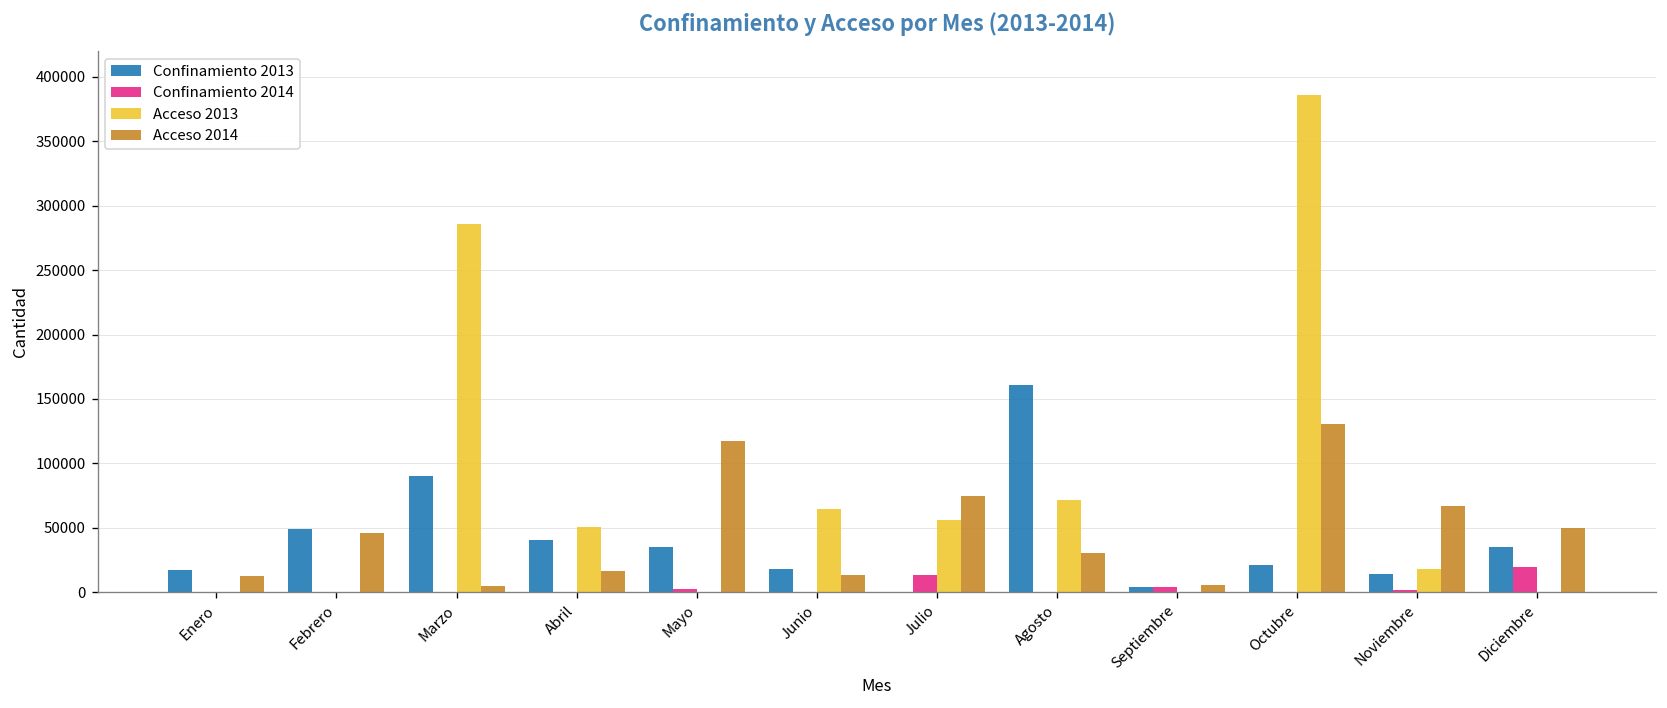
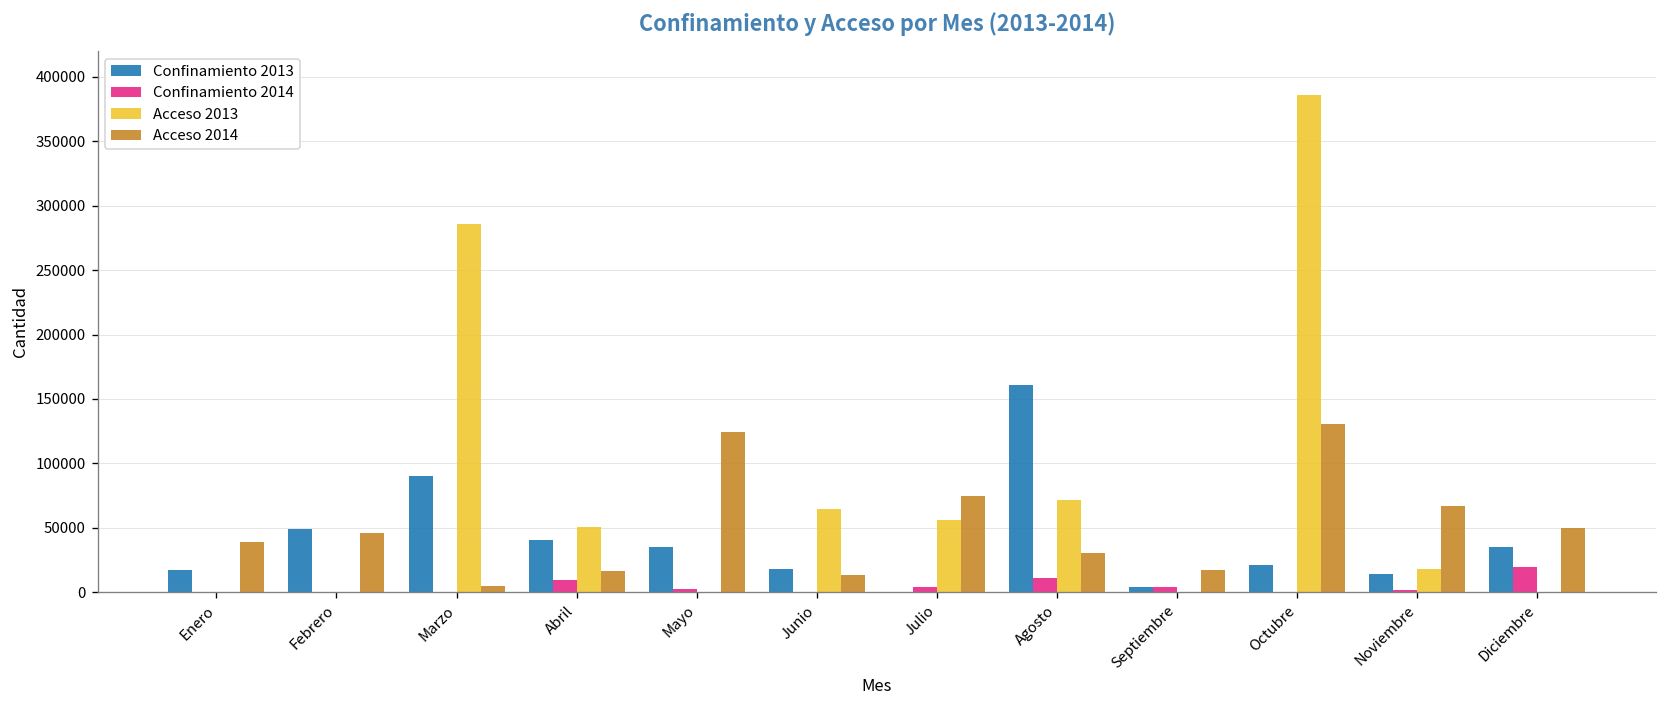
  {
    "Confinamiento 2013": {
      "Enero": 17000,
      "Febrero": 49000,
      "Marzo": 90000,
      "Abril": 40000,
      "Mayo": 35000,
      "Junio": 18000,
      "Julio": 0,
      "Agosto": 161000,
      "Septiembre": 4000,
      "Octubre": 21000,
      "Noviembre": 14000,
      "Diciembre": 35000
    },
    "Confinamiento 2014": {
      "Enero": 0,
      "Marzo": 0,
-     "Abril": 0,
+     "Abril": 9000,
      "Mayo": 3000,
      "Junio": 0,
-     "Julio": 13000,
-     "Agosto": 0,
+     "Julio": 4000,
+     "Agosto": 11000,
      "Septiembre": 4000,
      "Octubre": 0,
      "Diciembre": 20000
    },
    "Acceso 2013": {
      "Enero": 0,
      "Febrero": 0,
      "Marzo": 285000,
      "Abril": 51000,
      "Junio": 64000,
      "Julio": 56000,
      "Agosto": 71000,
      "Septiembre": 0,
      "Octubre": 386000,
      "Noviembre": 18000,
      "Diciembre": 0
    },
    "Acceso 2014": {
-     "Enero": 13000,
+     "Enero": 39000,
      "Febrero": 46000,
      "Marzo": 4000,
      "Abril": 16000,
-     "Mayo": 117000,
+     "Mayo": 125000,
      "Junio": 13000,
      "Julio": 75000,
      "Agosto": 30000,
-     "Septiembre": 6000,
+     "Septiembre": 17000,
      "Octubre": 130000,
      "Noviembre": 67000,
      "Diciembre": 50000
    }
  }
